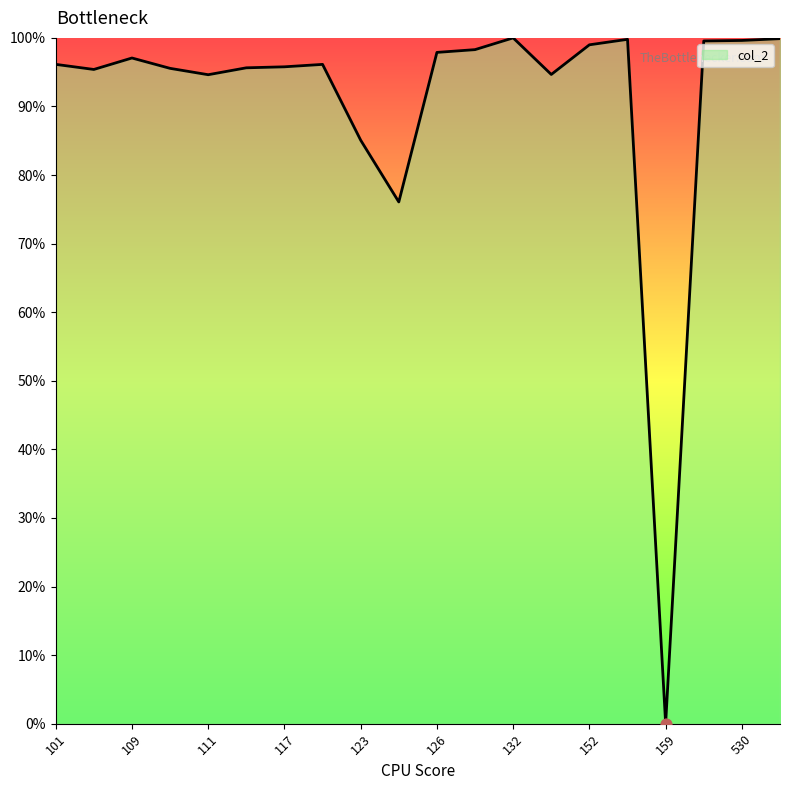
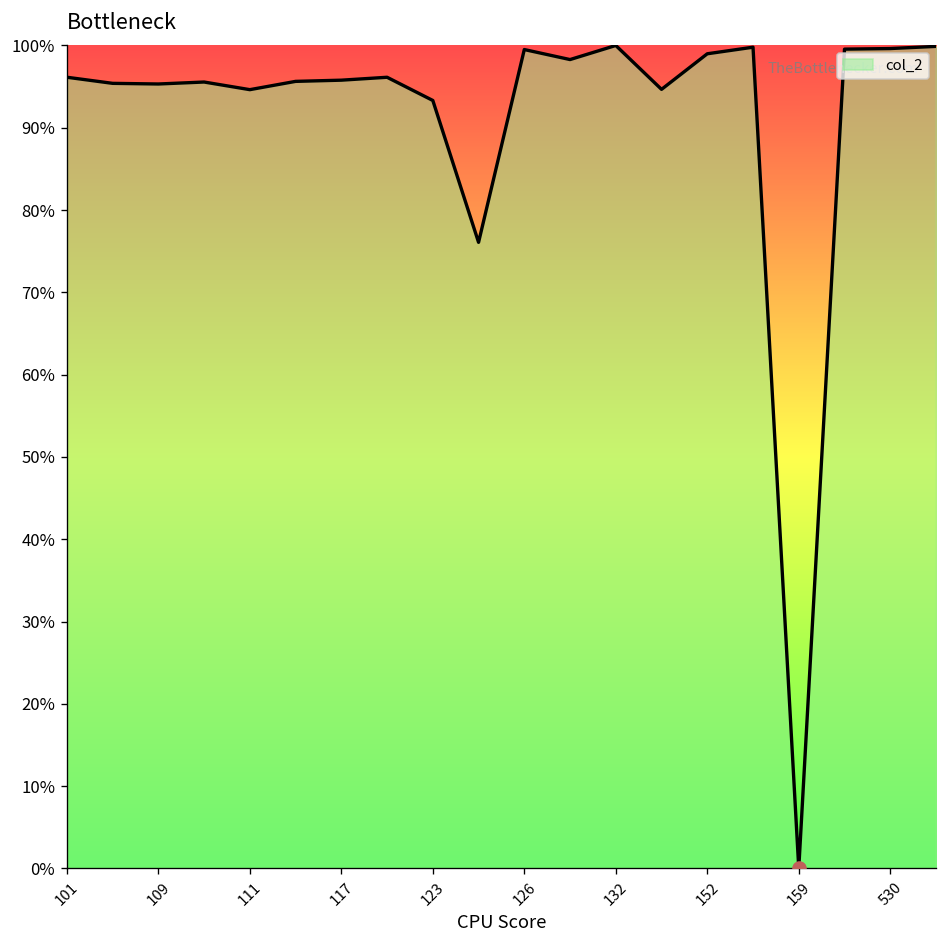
  {
    "col_2": {
      "101": "96%",
-     "109": "97%",
+     "109": "95%",
      "111": "95%",
      "117": "96%",
-     "123": "85%",
-     "126": "98%",
+     "123": "93%",
+     "126": "100%",
      "132": "100%",
      "152": "99%",
      "530": "100%"
    }
  }
